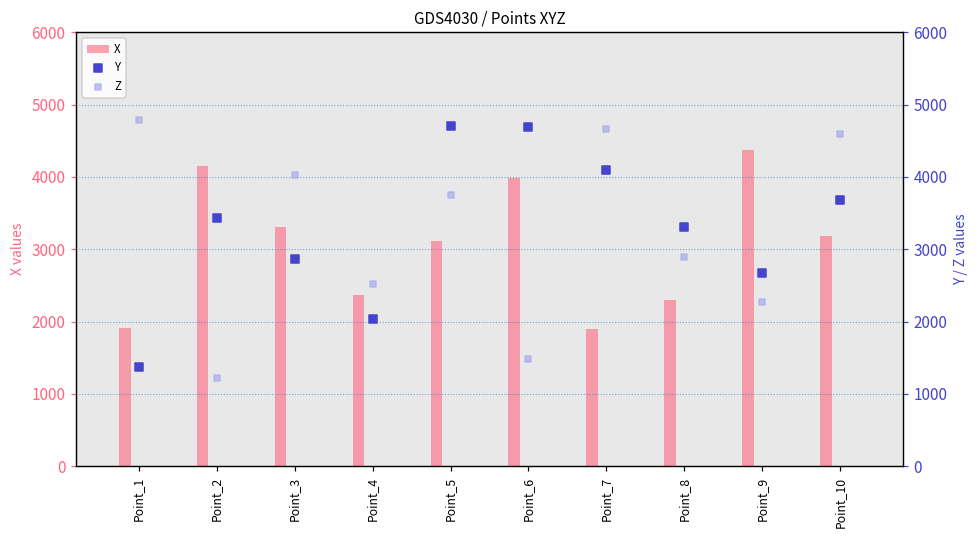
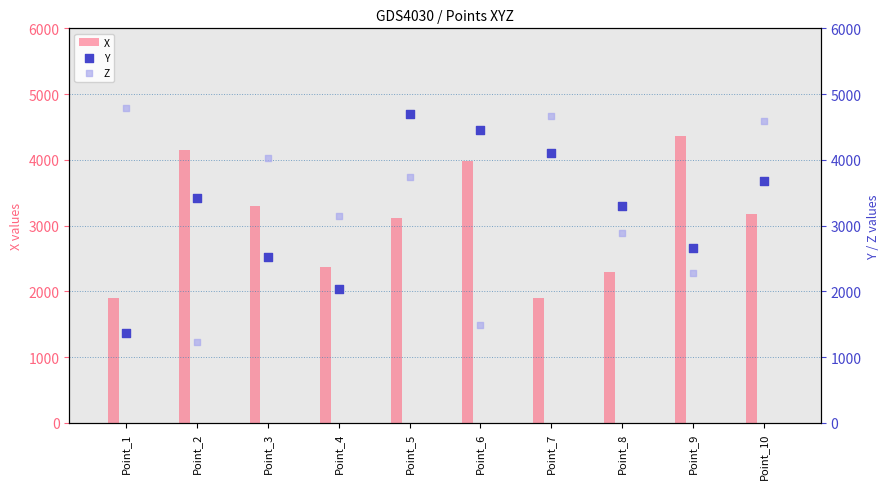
  {
    "X": {
      "Point_1": 1900,
      "Point_2": 4100,
      "Point_3": 3300,
      "Point_4": 2400,
      "Point_5": 3100,
      "Point_6": 4000,
      "Point_7": 1900,
      "Point_8": 2300,
      "Point_9": 4400,
      "Point_10": 3200
    },
    "Y": {
-     "Point_3": 2900,
-     "Point_6": 4700
+     "Point_3": 2500,
+     "Point_6": 4500
    },
    "Z": {
-     "Point_4": 2500
+     "Point_4": 3200
    }
  }
